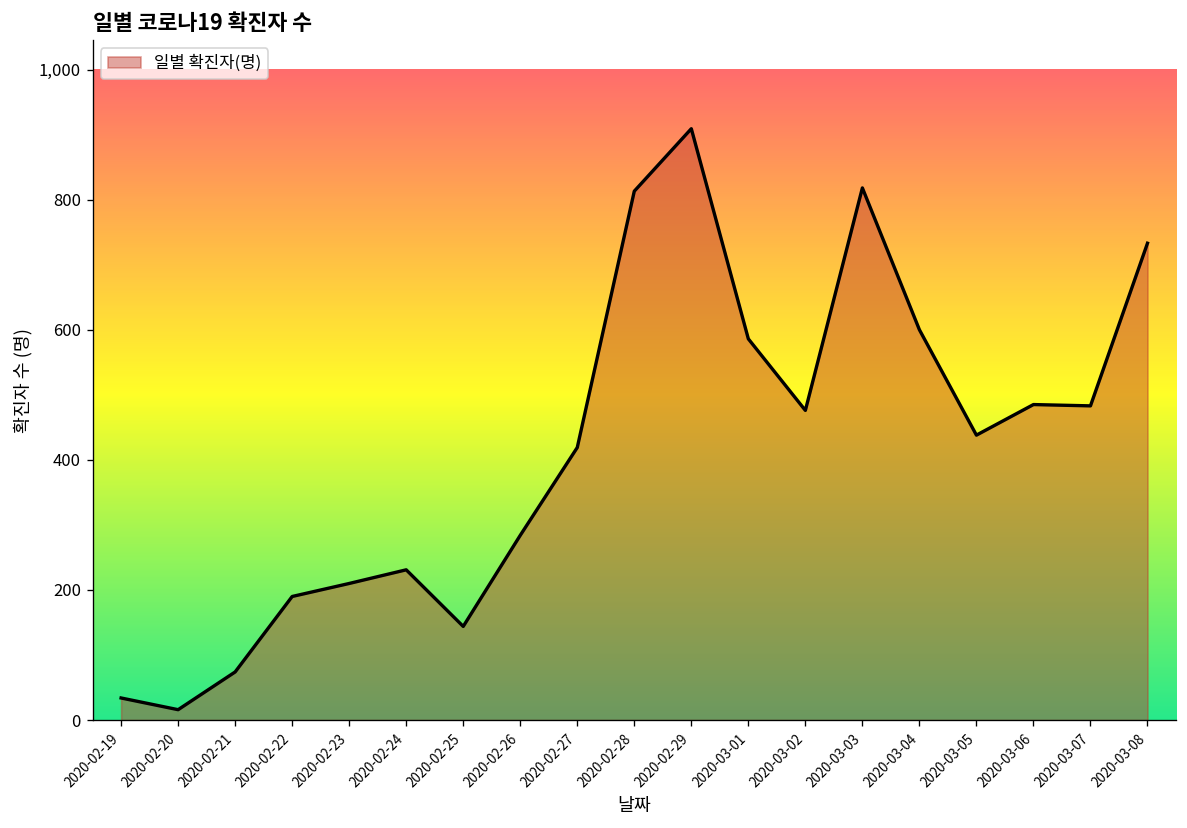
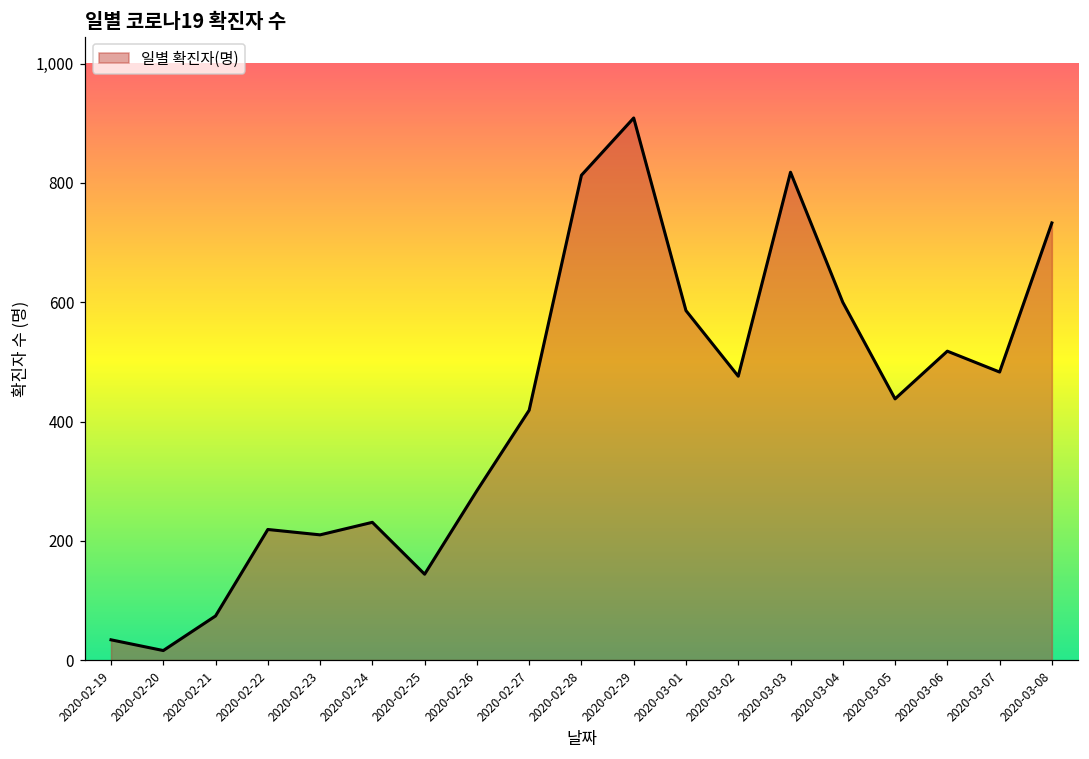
  {
    "2020-02-19": 30,
    "2020-02-20": 20,
    "2020-02-21": 70,
-   "2020-02-22": 190,
+   "2020-02-22": 220,
    "2020-02-23": 210,
    "2020-02-24": 230,
    "2020-02-25": 140,
    "2020-02-26": 280,
    "2020-02-27": 420,
    "2020-02-28": 810,
    "2020-02-29": 910,
    "2020-03-01": 590,
    "2020-03-02": 480,
    "2020-03-03": 820,
    "2020-03-04": 600,
    "2020-03-05": 440,
-   "2020-03-06": 490,
+   "2020-03-06": 520,
    "2020-03-07": 480,
    "2020-03-08": 730
  }
